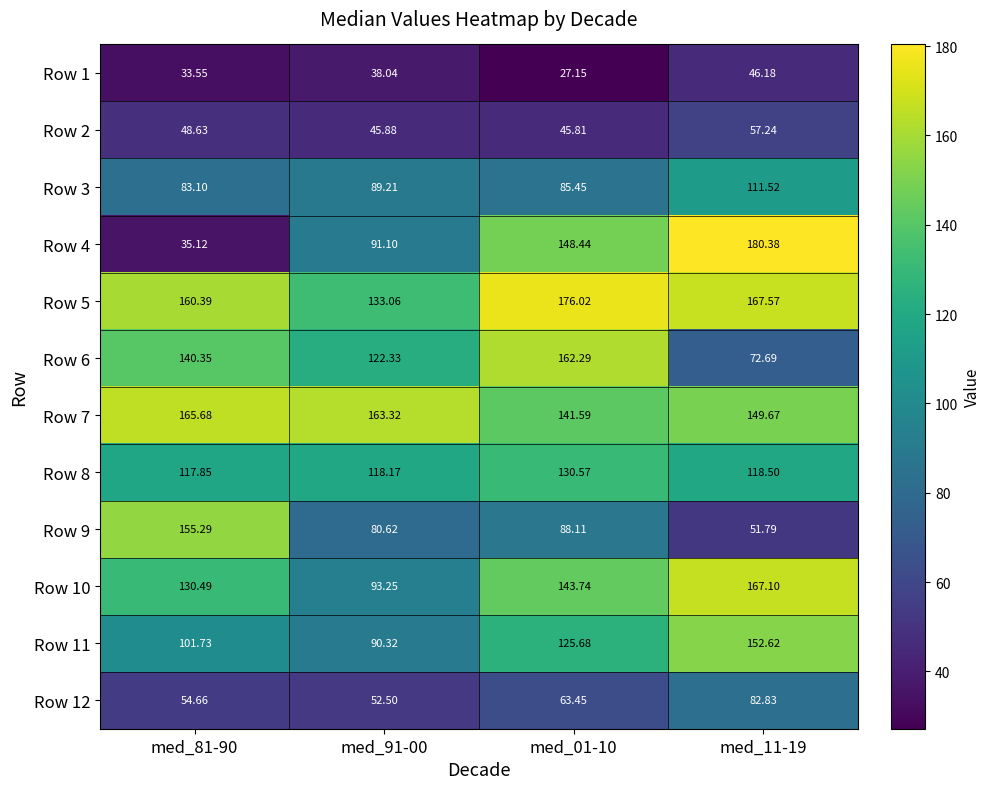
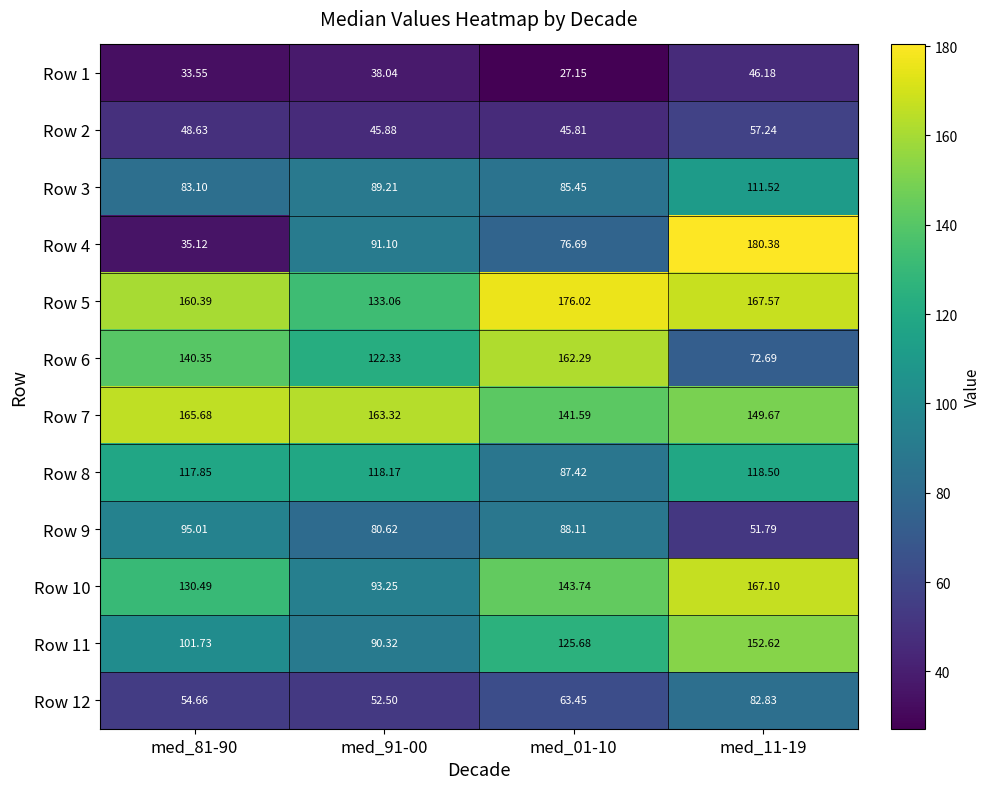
  {
    "Row 1": {
      "med_81-90": 33.55,
      "med_91-00": 38.04,
      "med_01-10": 27.15,
      "med_11-19": 46.18
    },
    "Row 2": {
      "med_81-90": 48.63,
      "med_91-00": 45.88,
      "med_01-10": 45.81,
      "med_11-19": 57.24
    },
    "Row 3": {
      "med_81-90": 83.10,
      "med_91-00": 89.21,
      "med_01-10": 85.45,
      "med_11-19": 111.52
    },
    "Row 4": {
      "med_81-90": 35.12,
      "med_91-00": 91.10,
-     "med_01-10": 148.44,
+     "med_01-10": 76.69,
      "med_11-19": 180.38
    },
    "Row 5": {
      "med_81-90": 160.39,
      "med_91-00": 133.06,
      "med_01-10": 176.02,
      "med_11-19": 167.57
    },
    "Row 6": {
      "med_81-90": 140.35,
      "med_91-00": 122.33,
      "med_01-10": 162.29,
      "med_11-19": 72.69
    },
    "Row 7": {
      "med_81-90": 165.68,
      "med_91-00": 163.32,
      "med_01-10": 141.59,
      "med_11-19": 149.67
    },
    "Row 8": {
      "med_81-90": 117.85,
      "med_91-00": 118.17,
-     "med_01-10": 130.57,
+     "med_01-10": 87.42,
      "med_11-19": 118.50
    },
    "Row 9": {
-     "med_81-90": 155.29,
+     "med_81-90": 95.01,
      "med_91-00": 80.62,
      "med_01-10": 88.11,
      "med_11-19": 51.79
    },
    "Row 10": {
      "med_81-90": 130.49,
      "med_91-00": 93.25,
      "med_01-10": 143.74,
      "med_11-19": 167.10
    },
    "Row 11": {
      "med_81-90": 101.73,
      "med_91-00": 90.32,
      "med_01-10": 125.68,
      "med_11-19": 152.62
    },
    "Row 12": {
      "med_81-90": 54.66,
      "med_91-00": 52.50,
      "med_01-10": 63.45,
      "med_11-19": 82.83
    }
  }
